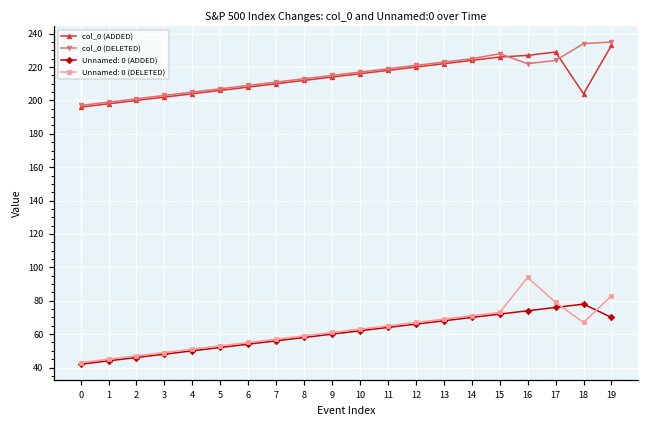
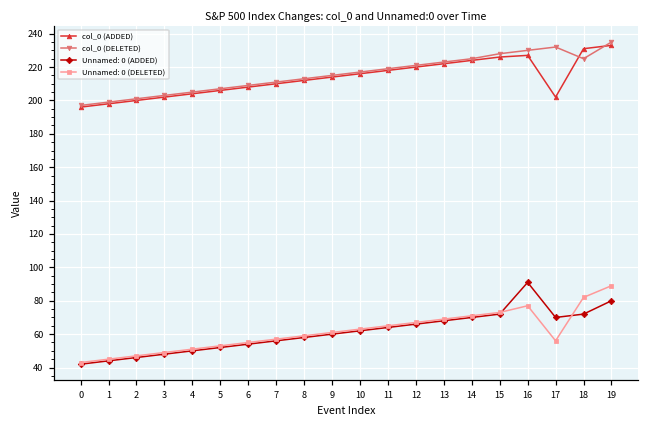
  {
    "col_0 (ADDED)": {
      "15": 226,
      "16": 227,
-     "17": 229,
-     "18": 204,
+     "17": 202,
+     "18": 231,
      "19": 233
    },
    "col_0 (DELETED)": {
      "15": 228,
-     "16": 222,
-     "17": 224,
-     "18": 234,
+     "16": 230,
+     "17": 232,
+     "18": 225,
      "19": 235
    },
    "Unnamed: 0 (ADDED)": {
-     "16": 74,
-     "17": 76,
-     "18": 78,
-     "19": 70
+     "16": 91,
+     "17": 70,
+     "18": 72,
+     "19": 80
    },
    "Unnamed: 0 (DELETED)": {
-     "16": 94,
-     "17": 79,
-     "18": 67,
-     "19": 83
+     "16": 77,
+     "17": 56,
+     "18": 82,
+     "19": 89
    }
  }
